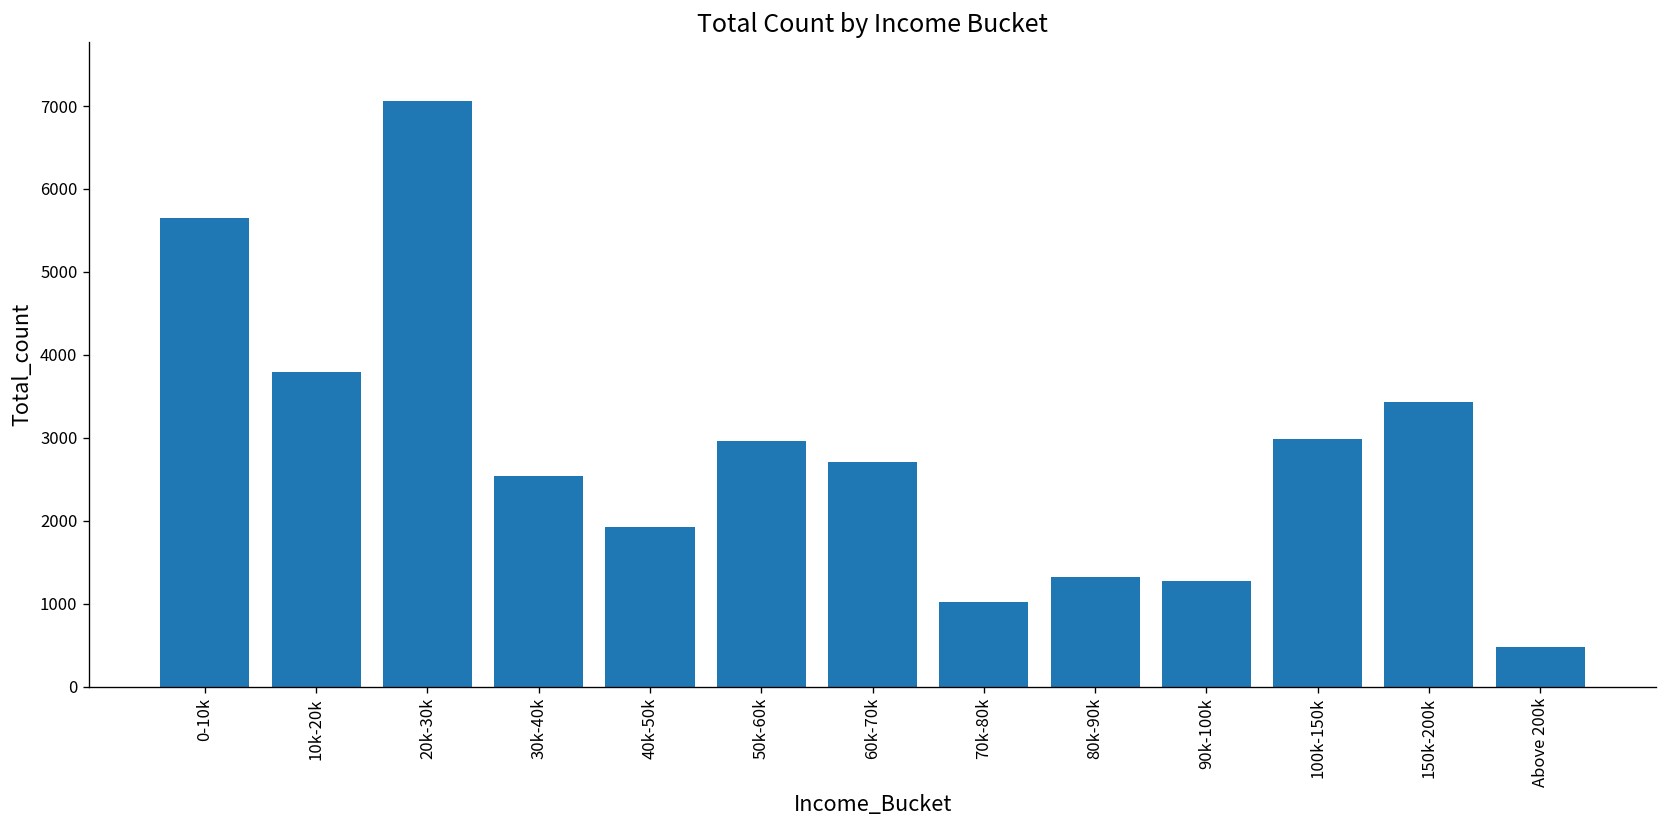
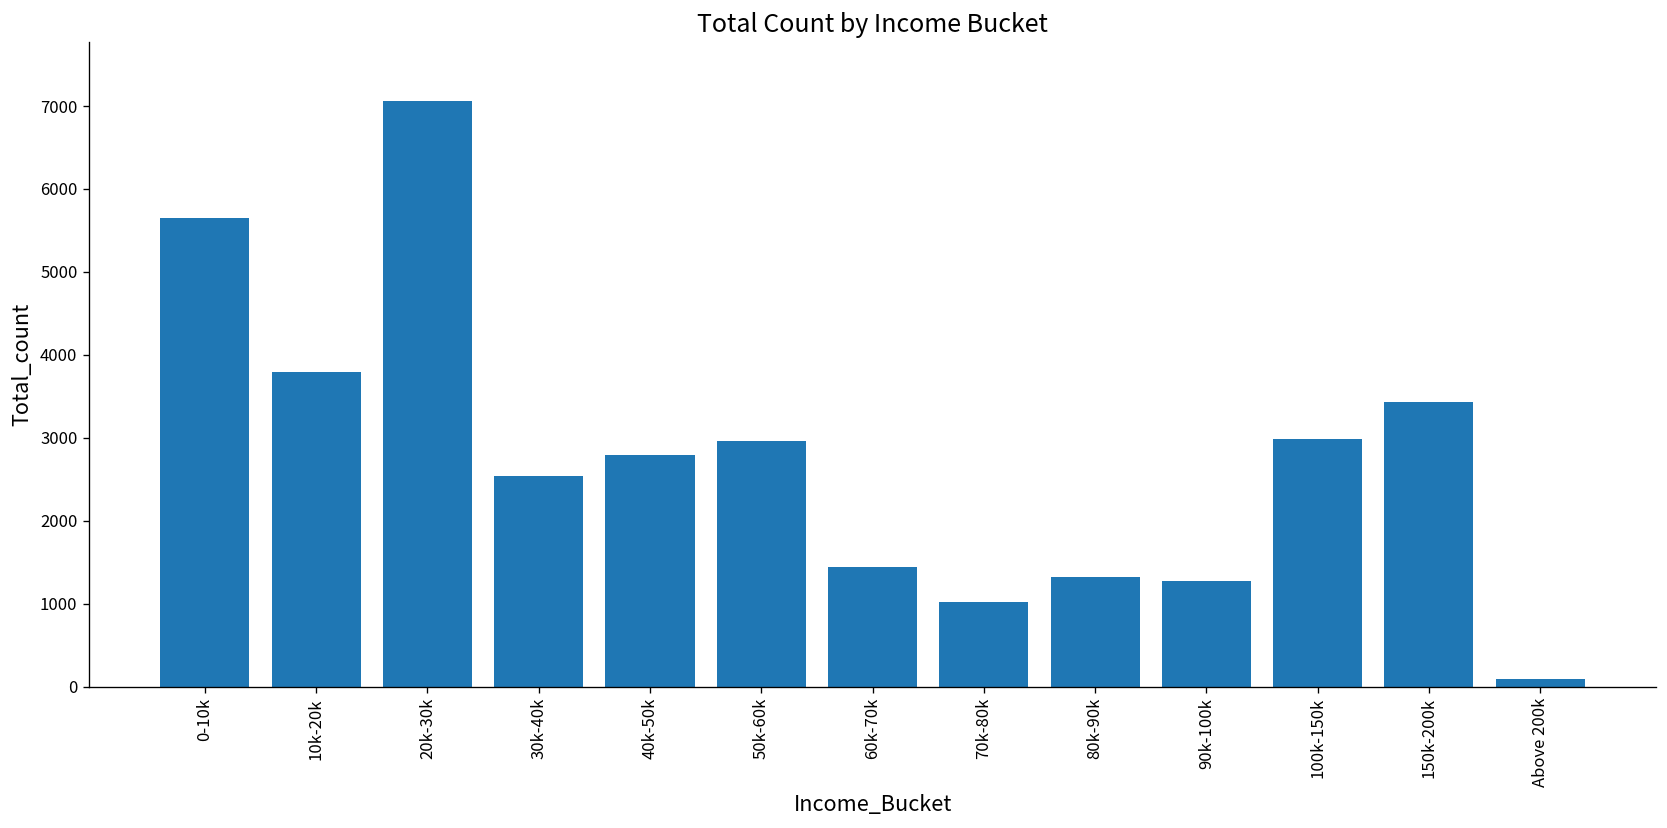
  {
    "0-10k": 5600,
    "10k-20k": 3800,
    "20k-30k": 7100,
    "30k-40k": 2500,
-   "40k-50k": 1900,
+   "40k-50k": 2800,
    "50k-60k": 3000,
-   "60k-70k": 2700,
+   "60k-70k": 1400,
    "70k-80k": 1000,
    "80k-90k": 1300,
    "90k-100k": 1300,
    "100k-150k": 3000,
    "150k-200k": 3400,
-   "Above 200k": 500
+   "Above 200k": 100
  }
